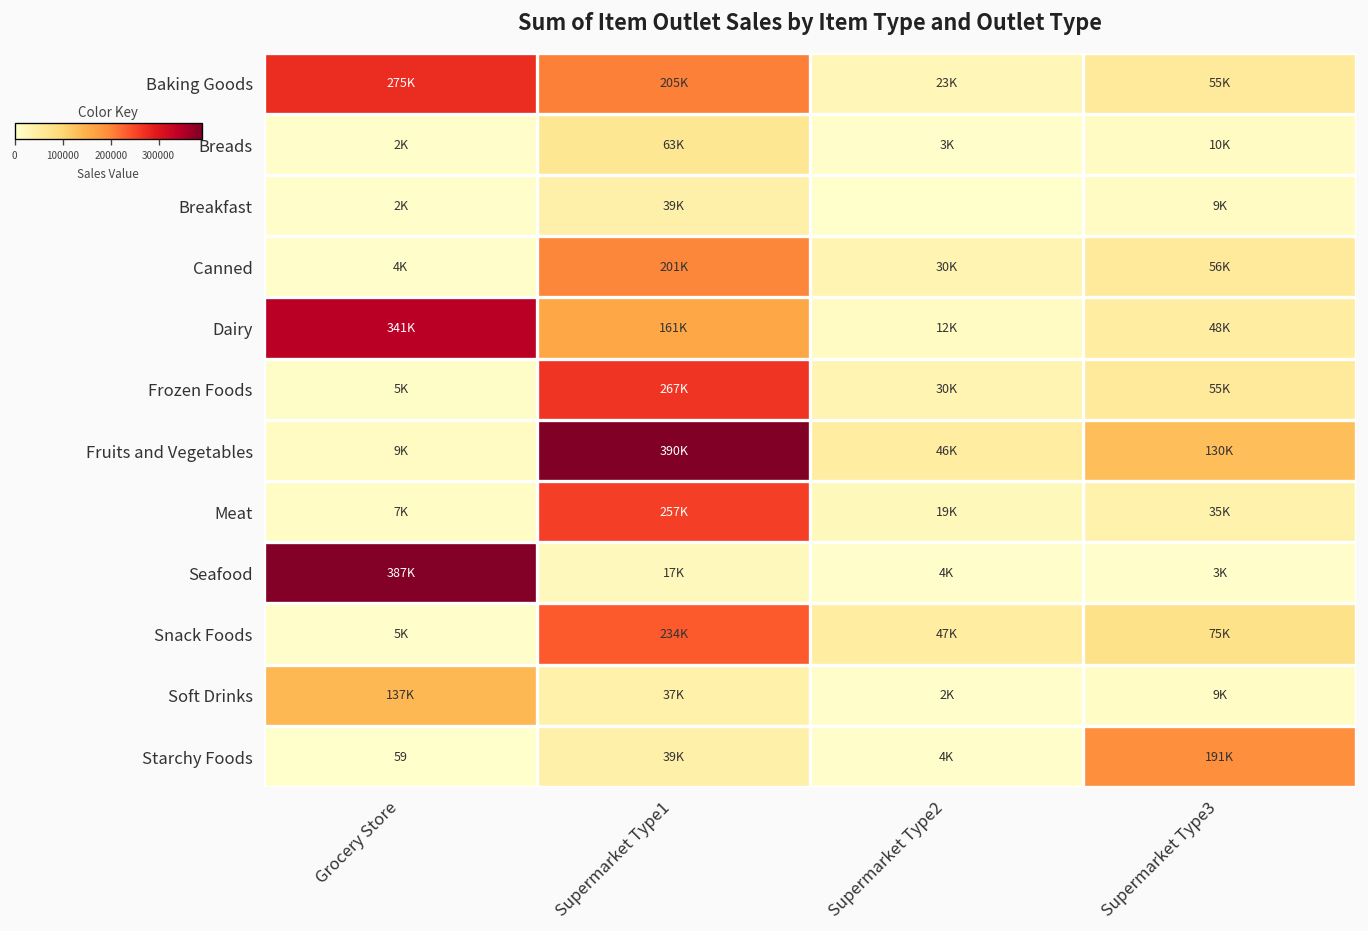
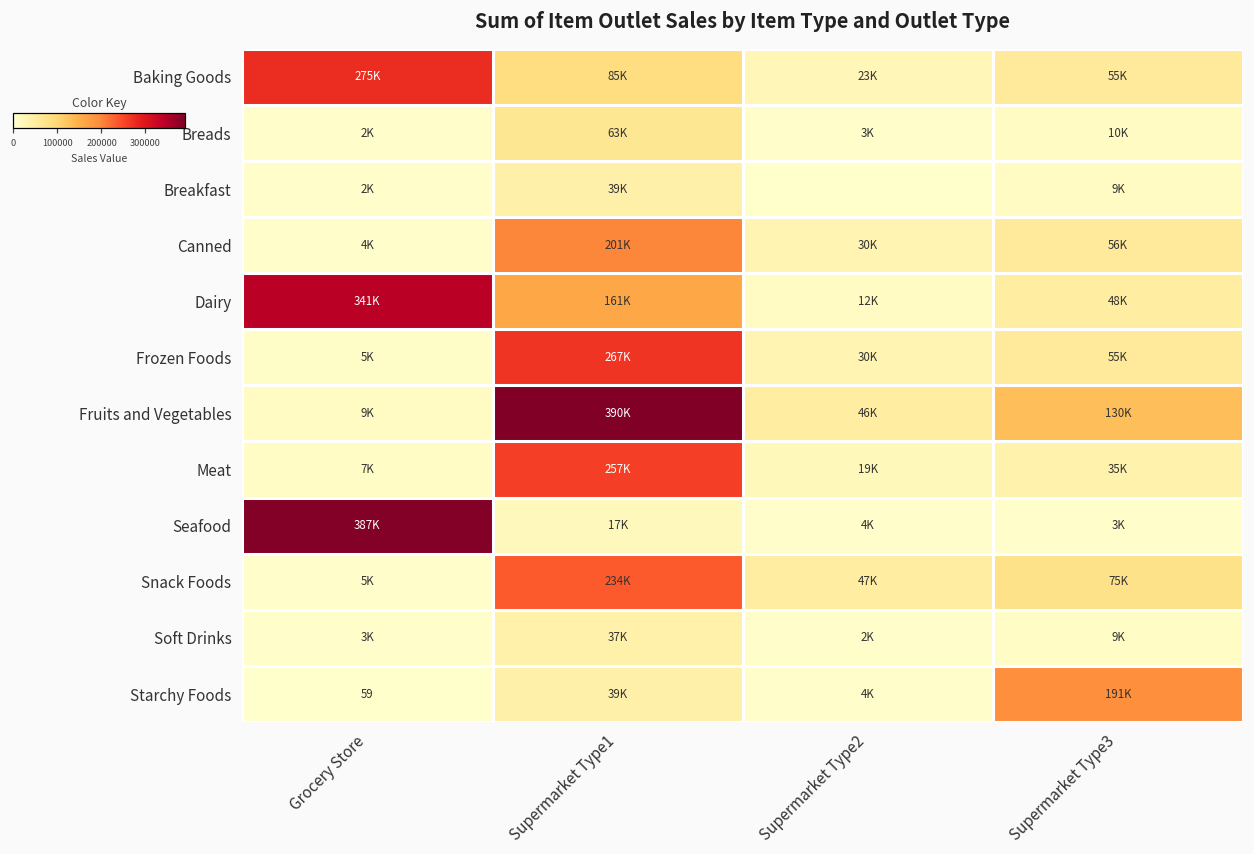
  {
    "Baking Goods": {
      "Grocery Store": "275K",
-     "Supermarket Type1": "205K",
+     "Supermarket Type1": "85K",
      "Supermarket Type2": "23K",
      "Supermarket Type3": "55K"
    },
    "Breads": {
      "Grocery Store": "2K",
      "Supermarket Type1": "63K",
      "Supermarket Type2": "3K",
      "Supermarket Type3": "10K"
    },
    "Breakfast": {
      "Grocery Store": "2K",
      "Supermarket Type1": "39K",
      "Supermarket Type3": "9K"
    },
    "Canned": {
      "Grocery Store": "4K",
      "Supermarket Type1": "201K",
      "Supermarket Type2": "30K",
      "Supermarket Type3": "56K"
    },
    "Dairy": {
      "Grocery Store": "341K",
      "Supermarket Type1": "161K",
      "Supermarket Type2": "12K",
      "Supermarket Type3": "48K"
    },
    "Frozen Foods": {
      "Grocery Store": "5K",
      "Supermarket Type1": "267K",
      "Supermarket Type2": "30K",
      "Supermarket Type3": "55K"
    },
    "Fruits and Vegetables": {
      "Grocery Store": "9K",
      "Supermarket Type1": "390K",
      "Supermarket Type2": "46K",
      "Supermarket Type3": "130K"
    },
    "Meat": {
      "Grocery Store": "7K",
      "Supermarket Type1": "257K",
      "Supermarket Type2": "19K",
      "Supermarket Type3": "35K"
    },
    "Seafood": {
      "Grocery Store": "387K",
      "Supermarket Type1": "17K",
      "Supermarket Type2": "4K",
      "Supermarket Type3": "3K"
    },
    "Snack Foods": {
      "Grocery Store": "5K",
      "Supermarket Type1": "234K",
      "Supermarket Type2": "47K",
      "Supermarket Type3": "75K"
    },
    "Soft Drinks": {
-     "Grocery Store": "137K",
+     "Grocery Store": "3K",
      "Supermarket Type1": "37K",
      "Supermarket Type2": "2K",
      "Supermarket Type3": "9K"
    },
    "Starchy Foods": {
      "Grocery Store": "59",
      "Supermarket Type1": "39K",
      "Supermarket Type2": "4K",
      "Supermarket Type3": "191K"
    }
  }
